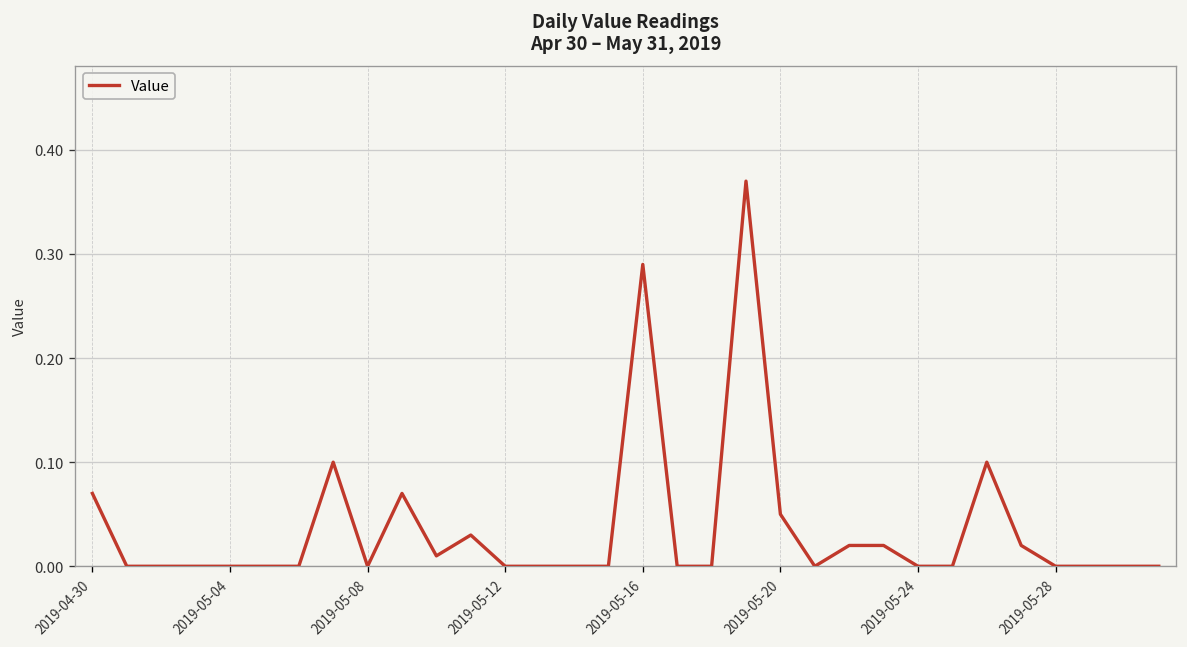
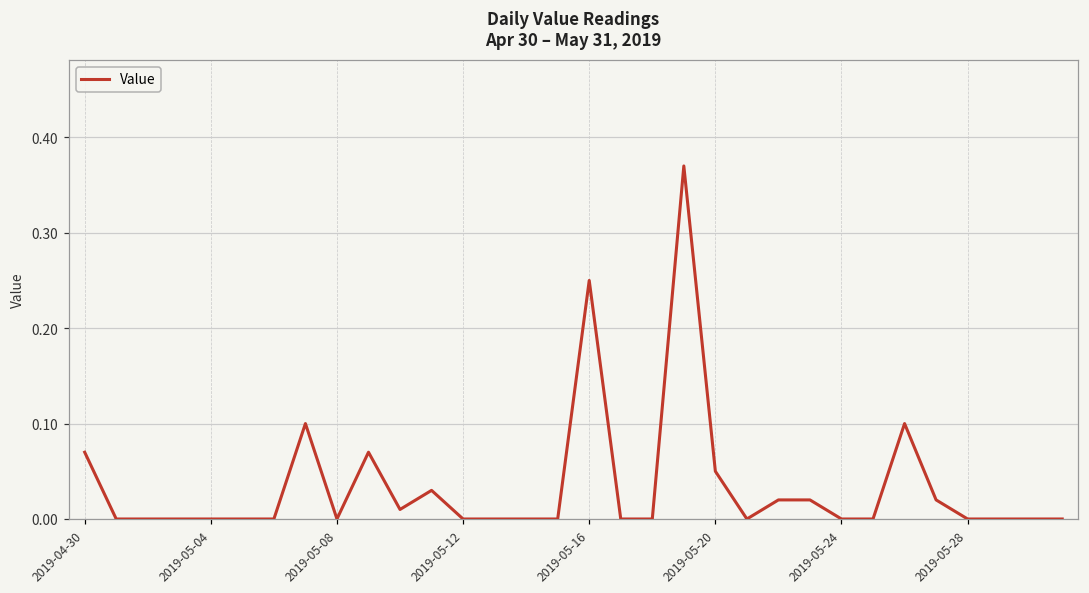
  {
    "2019-04-30": 0.07,
    "2019-05-04": 0.00,
    "2019-05-08": 0.00,
    "2019-05-12": 0.00,
-   "2019-05-16": 0.29,
+   "2019-05-16": 0.25,
    "2019-05-20": 0.05,
    "2019-05-24": 0.00,
    "2019-05-28": 0.00
  }
